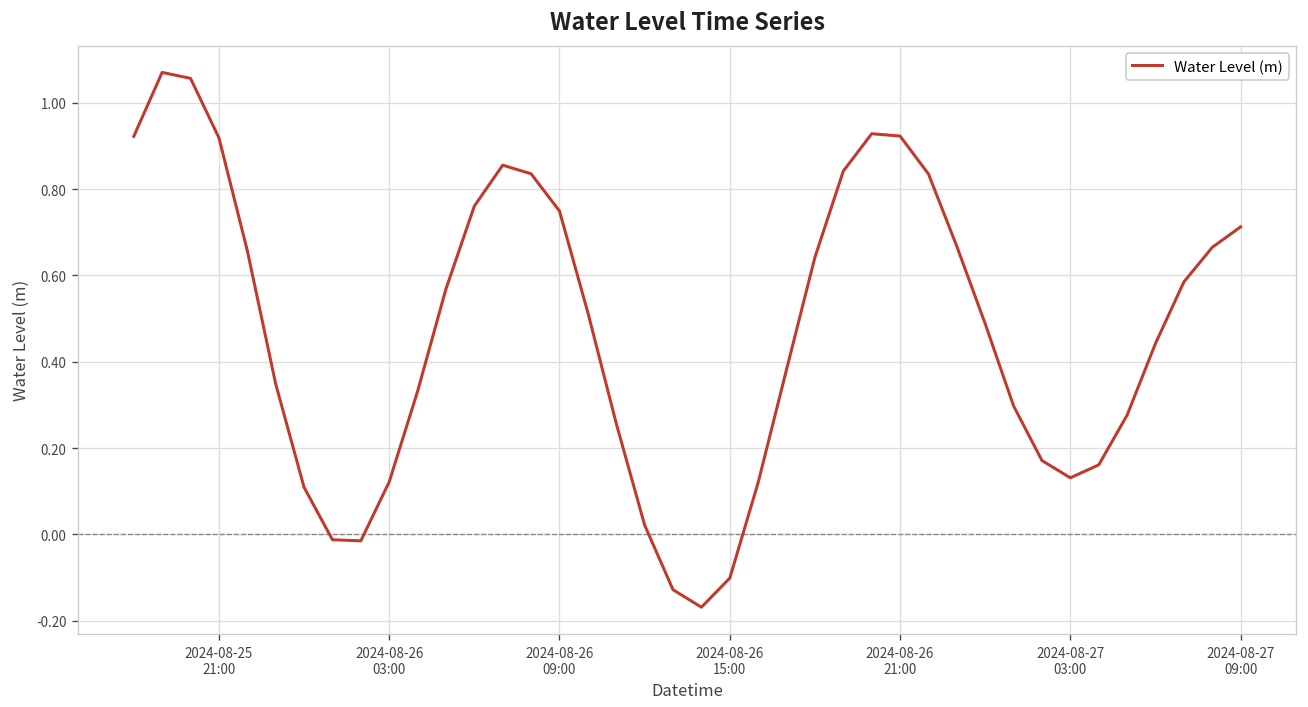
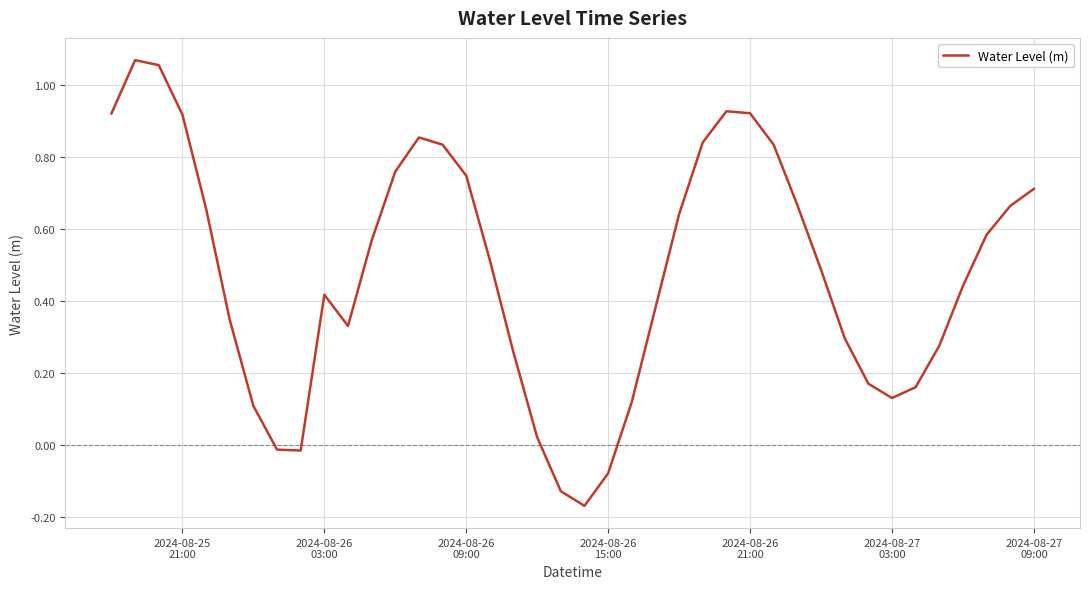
  {
    "2024-08-25 21:00": 0.92,
-   "2024-08-26 03:00": 0.12,
+   "2024-08-26 03:00": 0.42,
    "2024-08-26 09:00": 0.75,
-   "2024-08-26 15:00": -0.10,
+   "2024-08-26 15:00": -0.08,
    "2024-08-26 21:00": 0.92,
    "2024-08-27 03:00": 0.13,
    "2024-08-27 09:00": 0.71
  }
